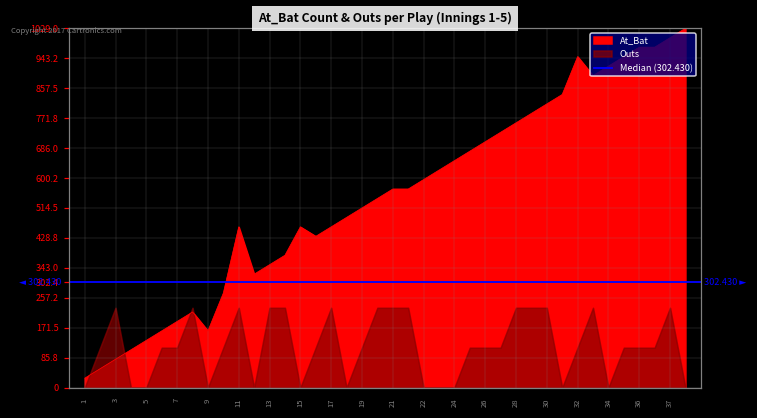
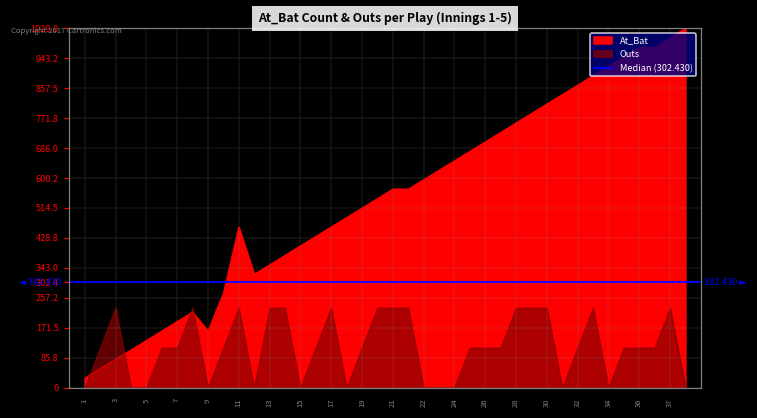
  {
    "At_Bat": {
      "1": 30,
      "3": 80,
      "5": 140,
      "7": 190,
      "9": 160,
      "11": 460,
      "13": 350,
-     "15": 460,
+     "15": 410,
      "17": 460,
      "19": 510,
      "22": 600,
      "24": 650,
      "26": 700,
      "28": 760,
      "30": 810,
-     "32": 950
+     "32": 870
    },
    "Outs": {
      "1": 0,
      "3": 230,
      "5": 0,
      "7": 110,
      "9": 0,
      "11": 230,
      "13": 230,
      "15": 0,
      "17": 230,
      "19": 110,
      "22": 0,
      "24": 0,
      "26": 110,
      "28": 230,
      "30": 230,
      "32": 110,
      "34": 0,
      "37": 230
    }
  }
